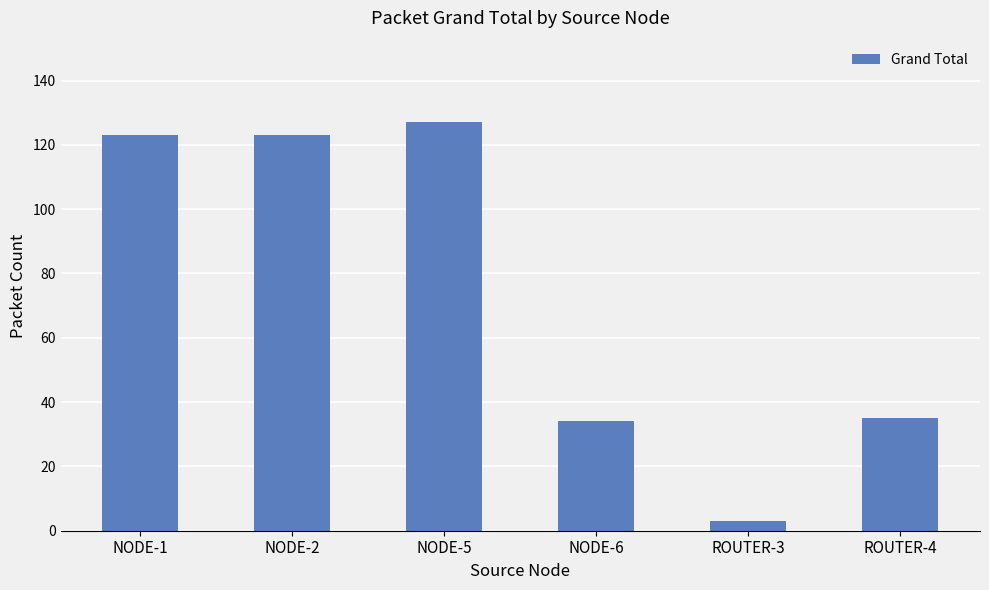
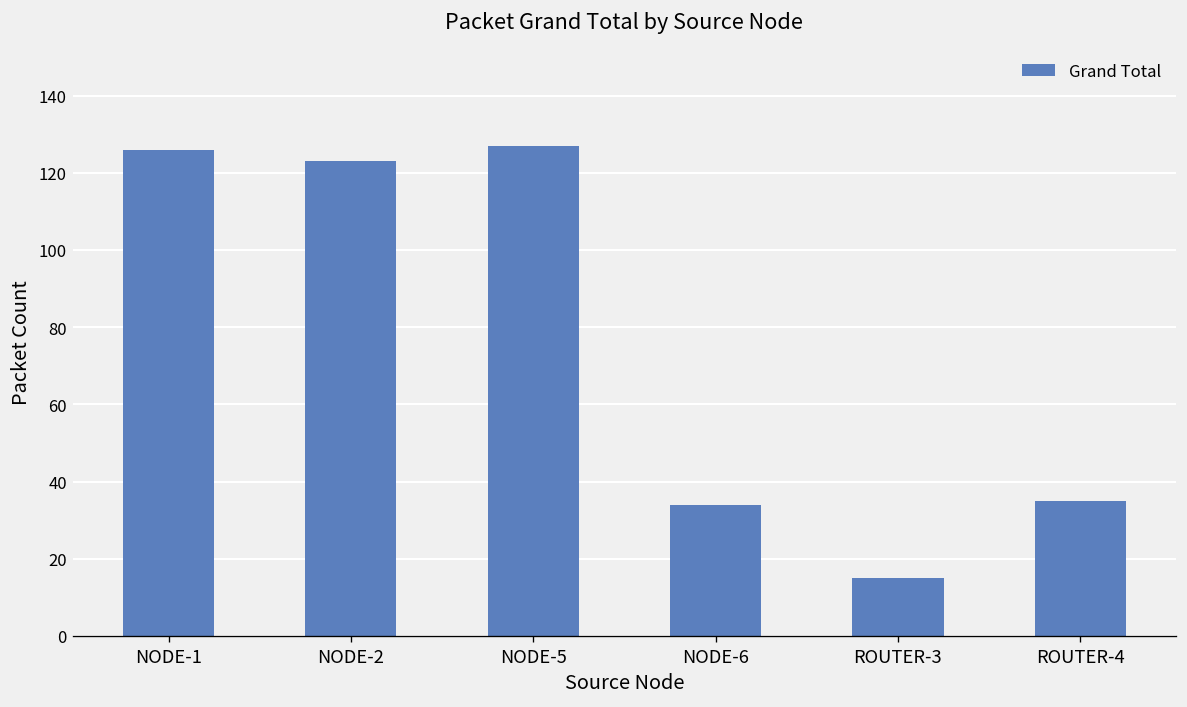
  {
-   "NODE-1": 123,
+   "NODE-1": 126,
    "NODE-2": 123,
    "NODE-5": 127,
    "NODE-6": 34,
-   "ROUTER-3": 3,
+   "ROUTER-3": 15,
    "ROUTER-4": 35
  }
